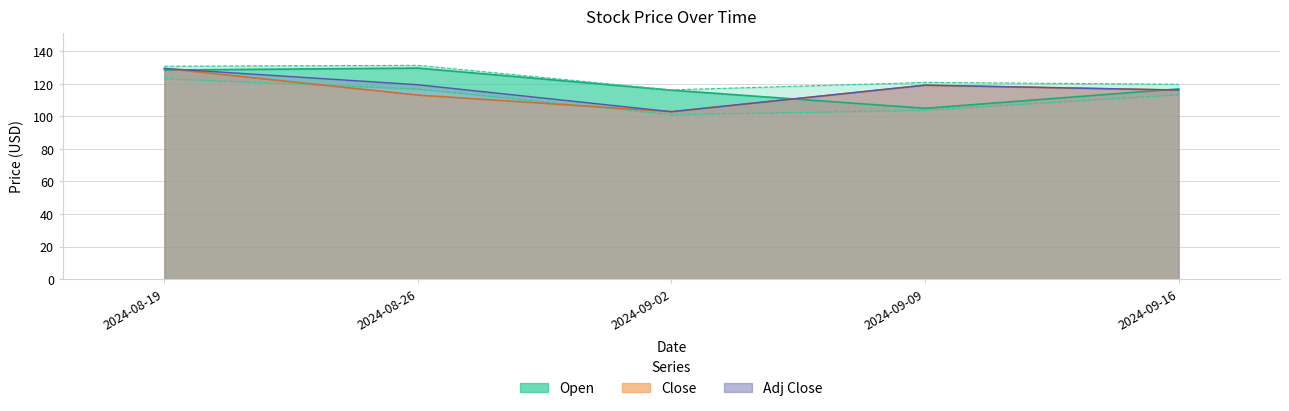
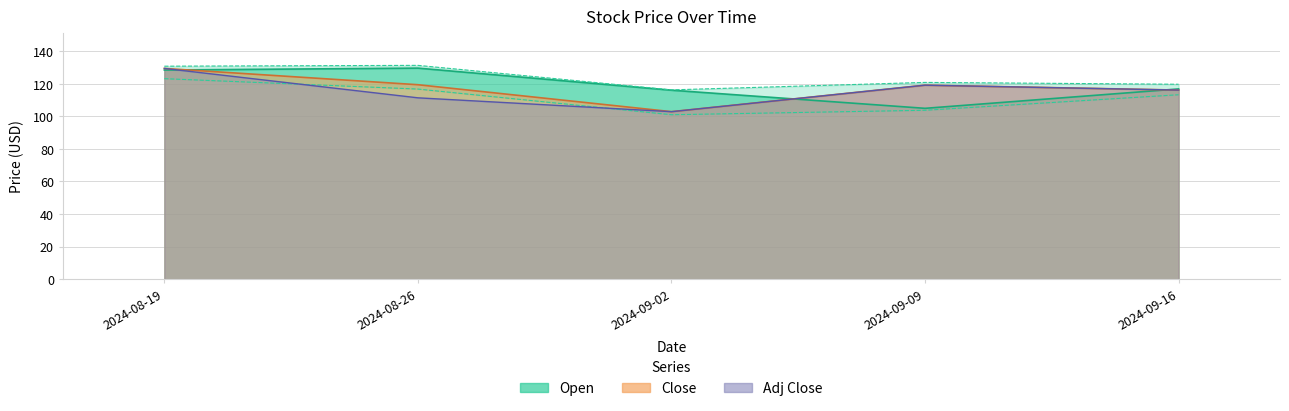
  {
    "Close": {
-     "2024-08-26": 113
+     "2024-08-26": 119
    },
    "Adj Close": {
-     "2024-08-26": 119
+     "2024-08-26": 111
    }
  }
